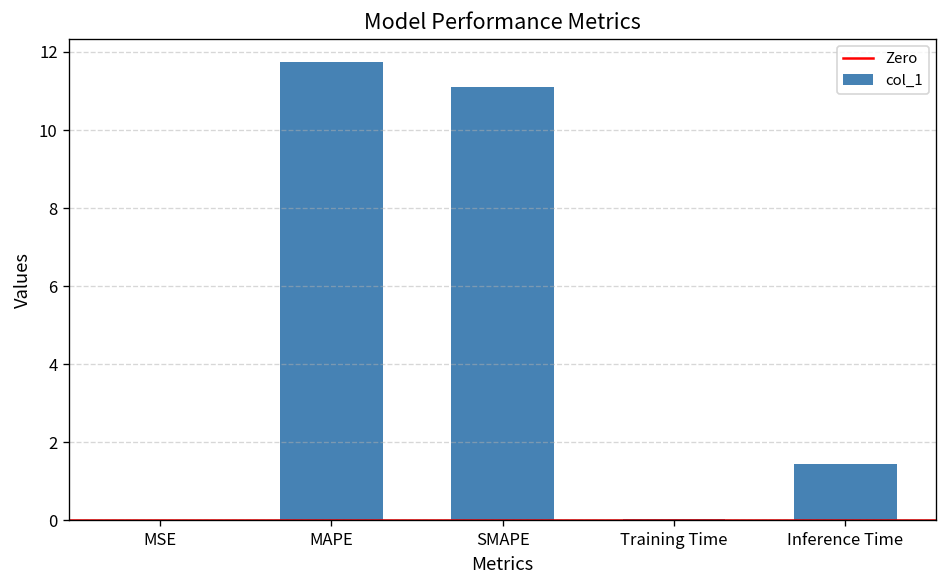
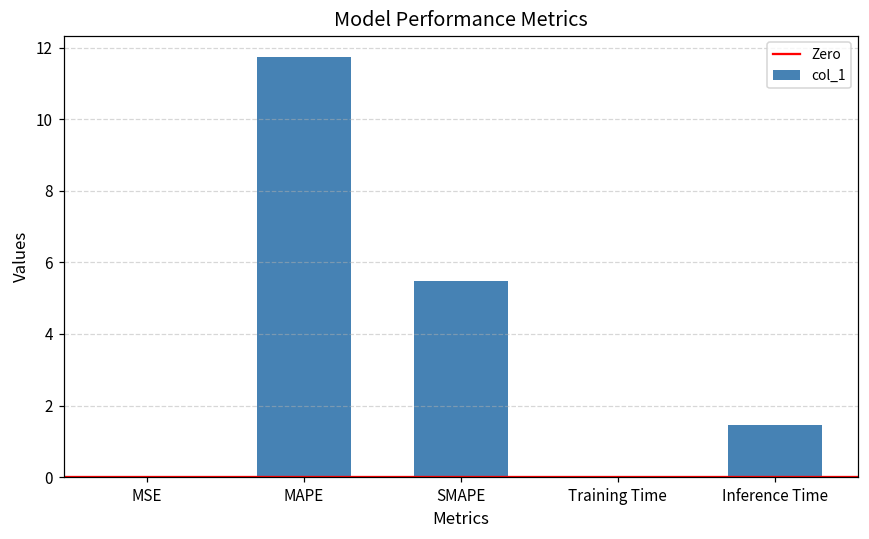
  {
    "MAPE": 11.7,
-   "SMAPE": 11.1,
+   "SMAPE": 5.5,
    "Inference Time": 1.5
  }
